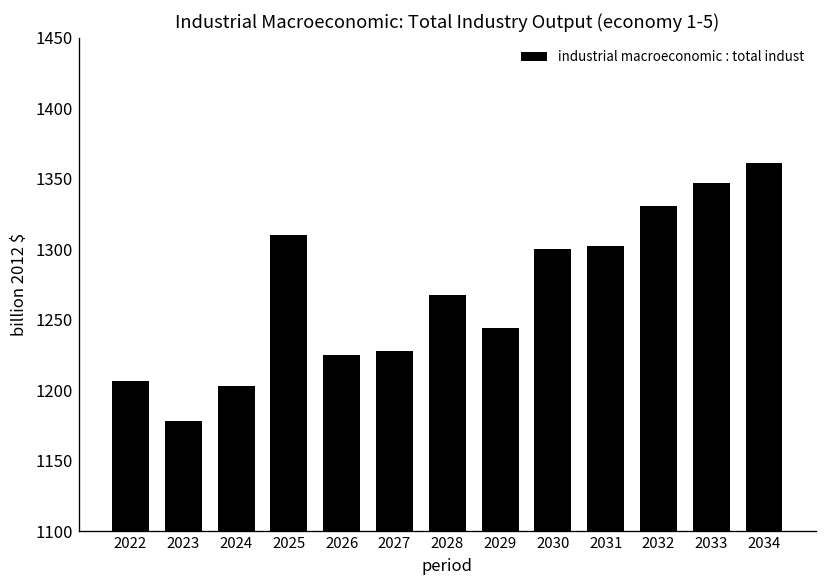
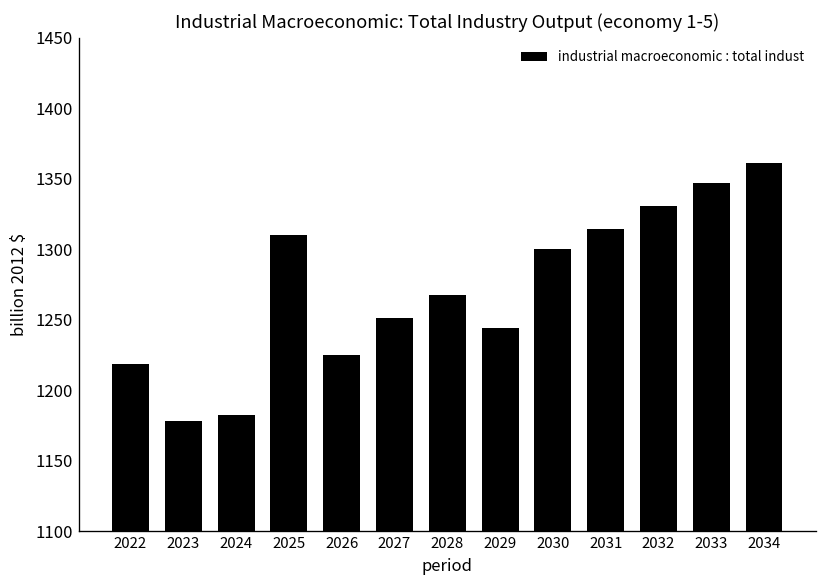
  {
-   "2022": 1207,
+   "2022": 1219,
    "2023": 1178,
-   "2024": 1203,
+   "2024": 1182,
    "2025": 1310,
    "2026": 1225,
-   "2027": 1228,
+   "2027": 1251,
    "2028": 1268,
    "2029": 1244,
    "2030": 1300,
-   "2031": 1302,
+   "2031": 1314,
    "2032": 1331,
    "2033": 1347,
    "2034": 1362
  }
